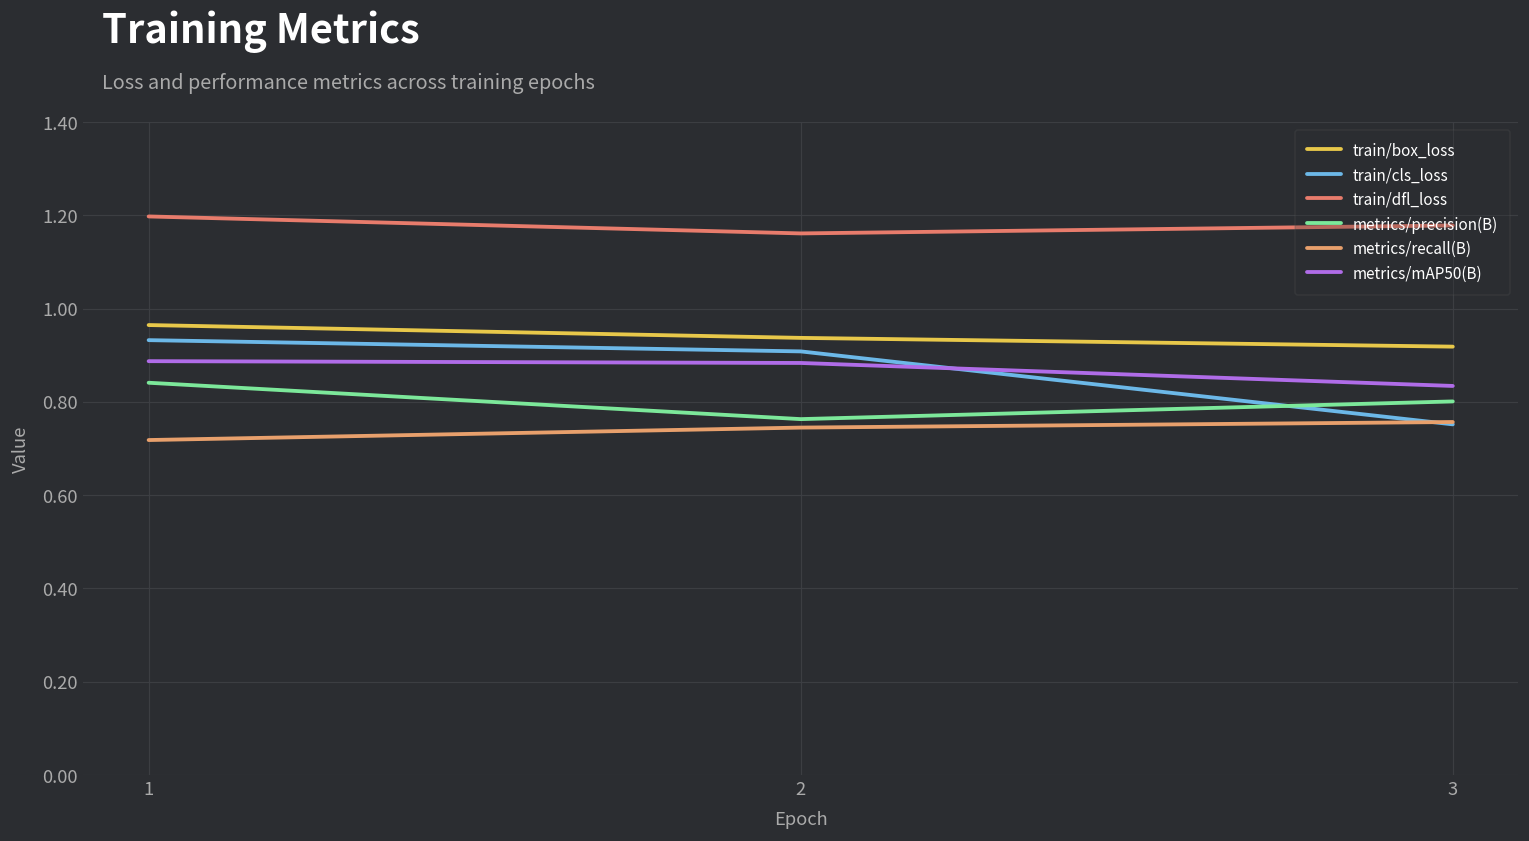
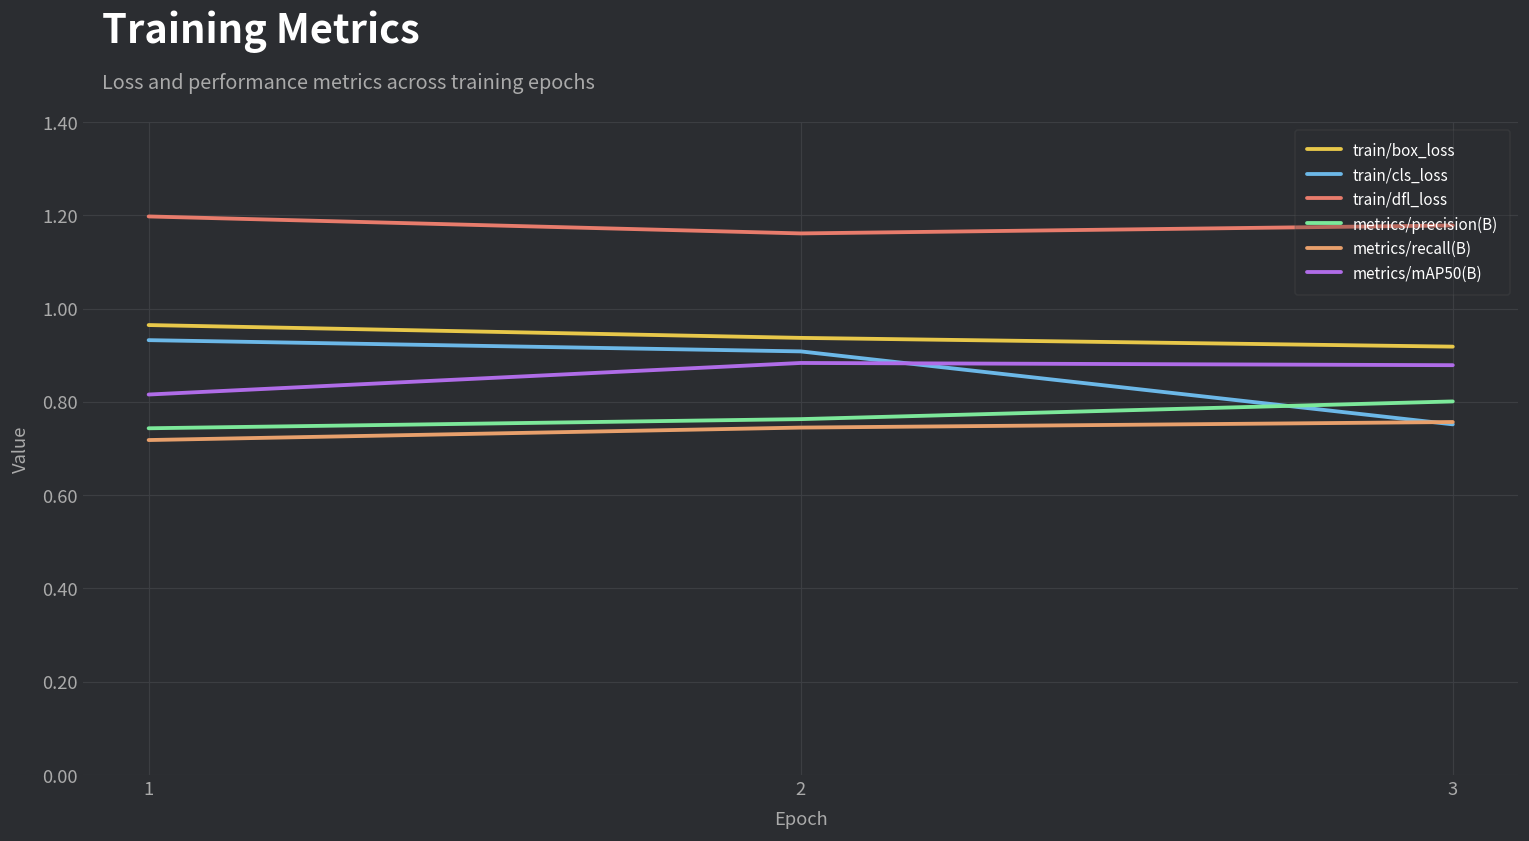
  {
    "train/cls_loss": {
      "1": 0.93,
      "2": 0.91
    },
    "metrics/precision(B)": {
-     "1": 0.84,
+     "1": 0.74,
      "2": 0.76,
      "3": 0.80
    },
    "metrics/mAP50(B)": {
-     "1": 0.89,
+     "1": 0.82,
      "2": 0.88,
-     "3": 0.83
+     "3": 0.88
    }
  }
